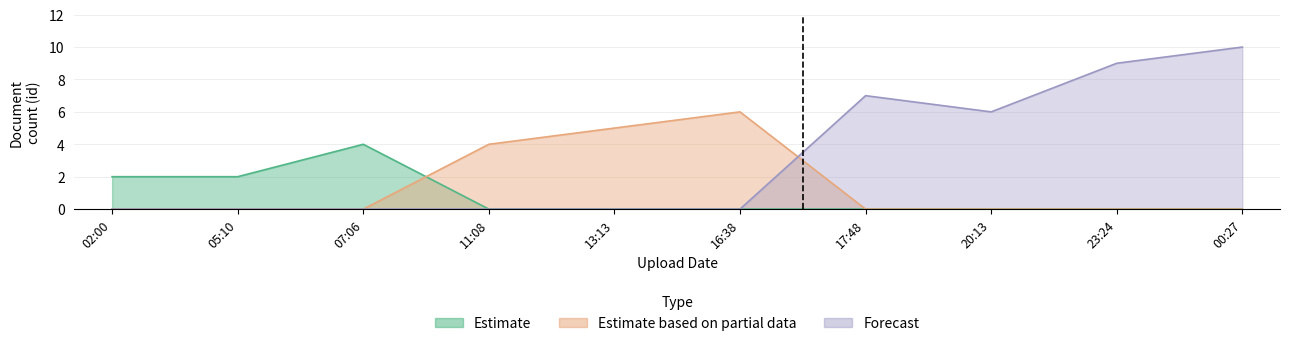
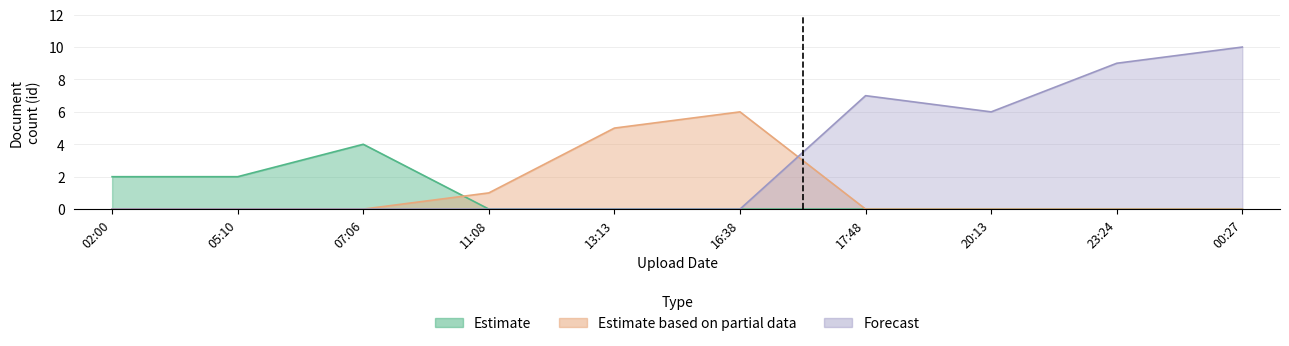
  {
    "Estimate": {
      "02:00": 2,
      "05:10": 2,
      "07:06": 4
    },
    "Estimate based on partial data": {
-     "11:08": 4,
+     "11:08": 1,
      "13:13": 5,
      "16:38": 6
    },
    "Forecast": {
      "17:48": 7,
      "20:13": 6,
      "23:24": 9,
      "00:27": 10
    }
  }
